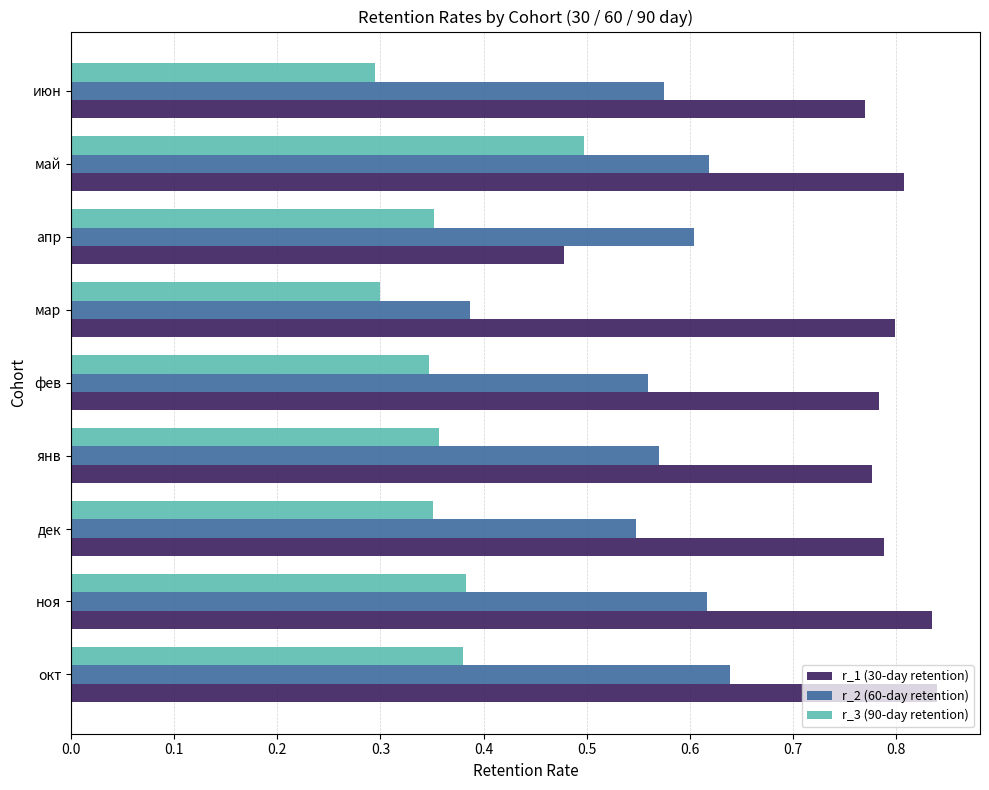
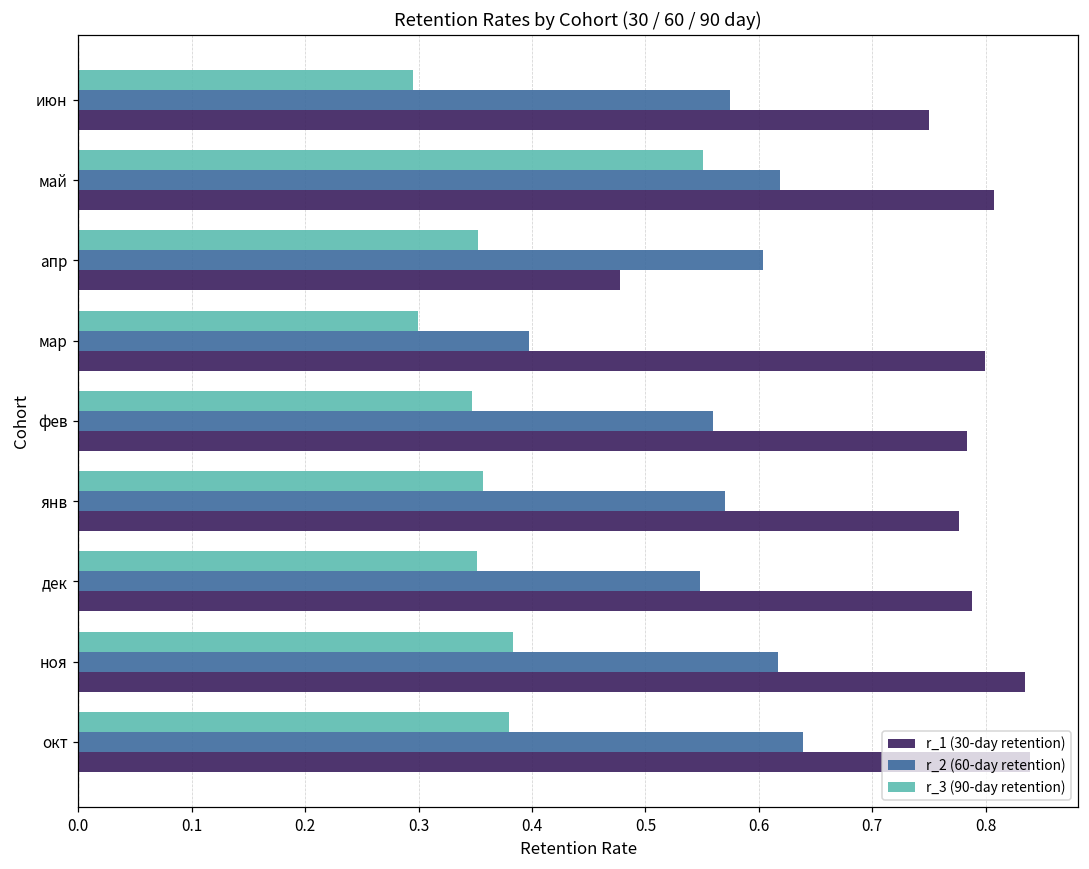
  {
    "r_1 (30-day retention)": {
-     "июн": 0.77,
+     "июн": 0.75,
      "май": 0.808,
      "апр": 0.48,
      "мар": 0.80,
      "фев": 0.784,
      "янв": 0.777,
      "дек": 0.79,
      "ноя": 0.834
    },
    "r_2 (60-day retention)": {
      "июн": 0.575,
      "май": 0.619,
      "апр": 0.604,
-     "мар": 0.387,
+     "мар": 0.398,
      "фев": 0.559,
      "янв": 0.570,
      "дек": 0.548,
      "ноя": 0.617,
      "окт": 0.639
    },
    "r_3 (90-day retention)": {
      "июн": 0.295,
-     "май": 0.497,
+     "май": 0.551,
      "апр": 0.352,
      "мар": 0.299,
      "фев": 0.347,
      "янв": 0.357,
      "дек": 0.351,
      "ноя": 0.383,
      "окт": 0.380
    }
  }
